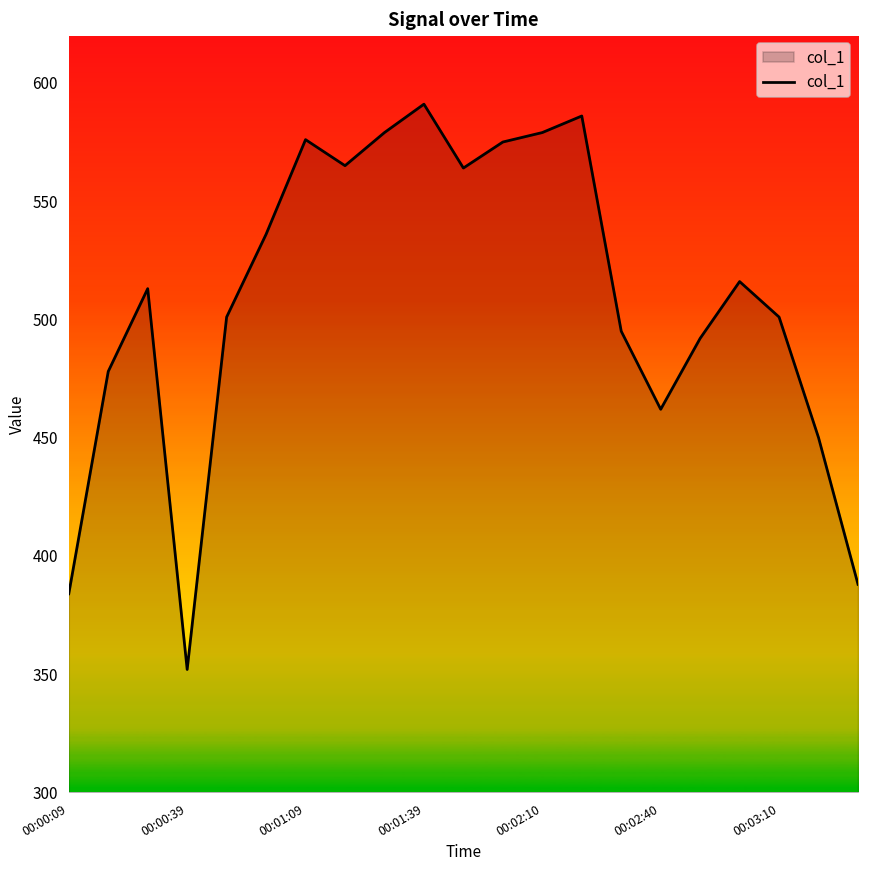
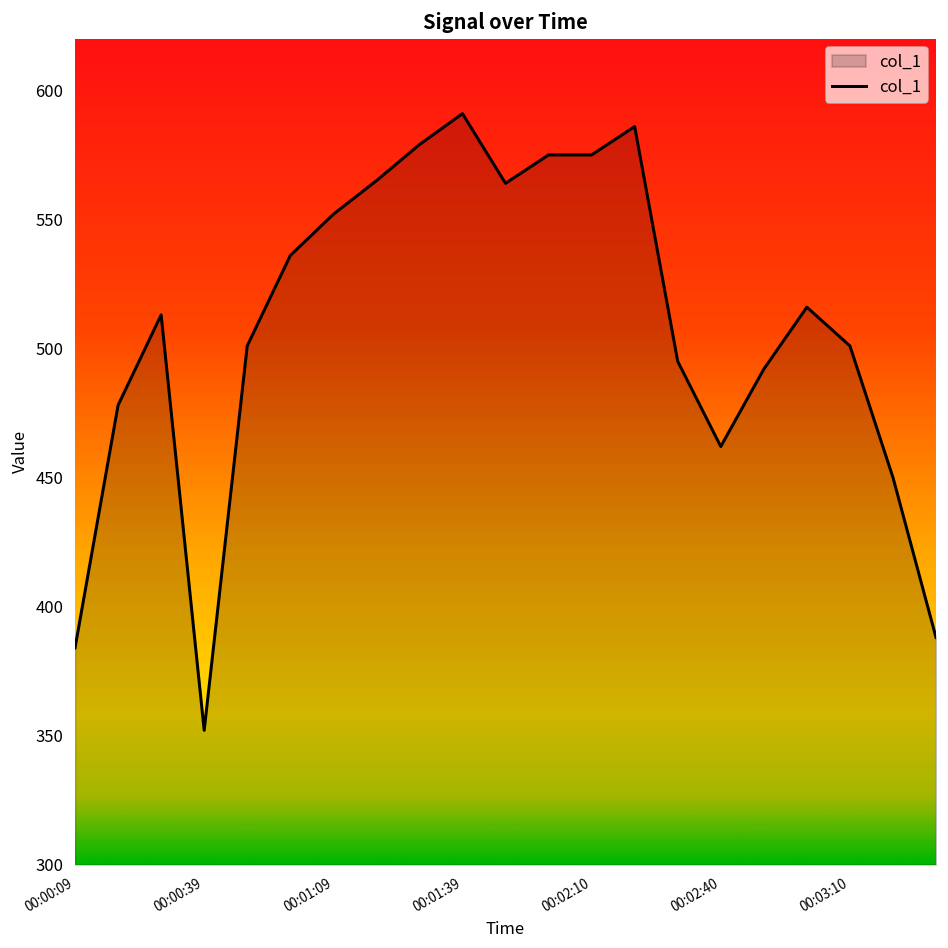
  {
    "00:00:09": 384,
    "00:00:39": 352,
-   "00:01:09": 576,
+   "00:01:09": 552,
    "00:01:39": 591,
-   "00:02:10": 579,
+   "00:02:10": 575,
    "00:02:40": 462,
    "00:03:10": 501
  }
